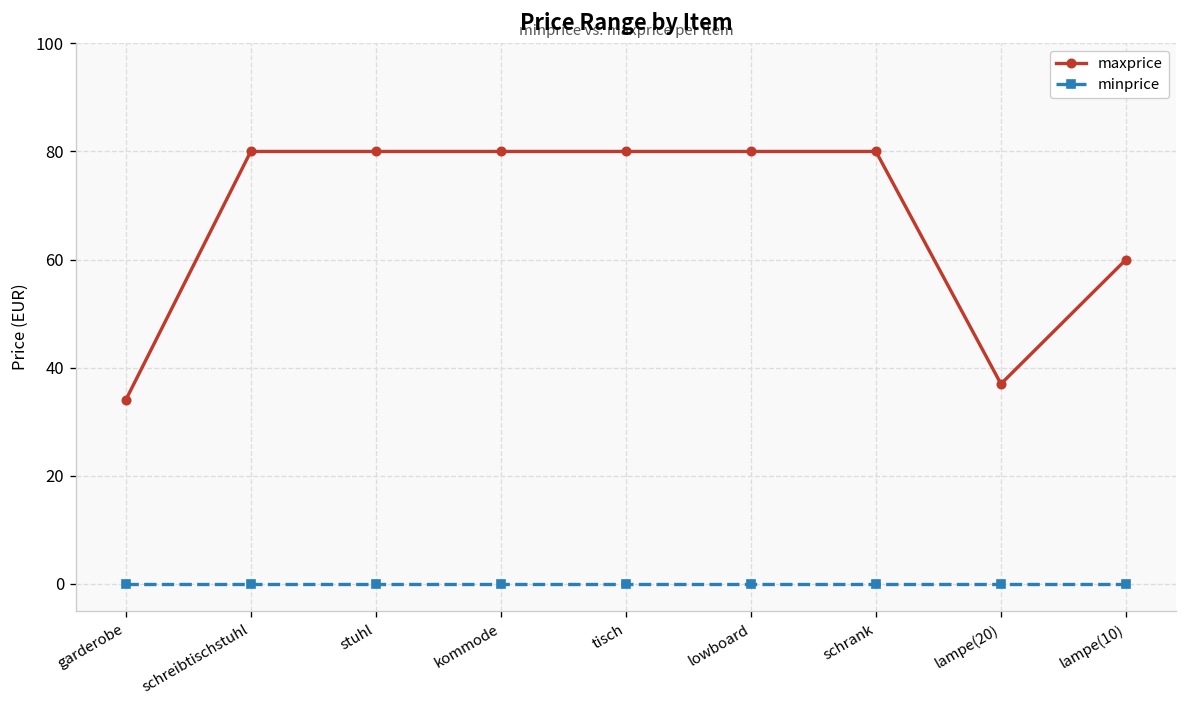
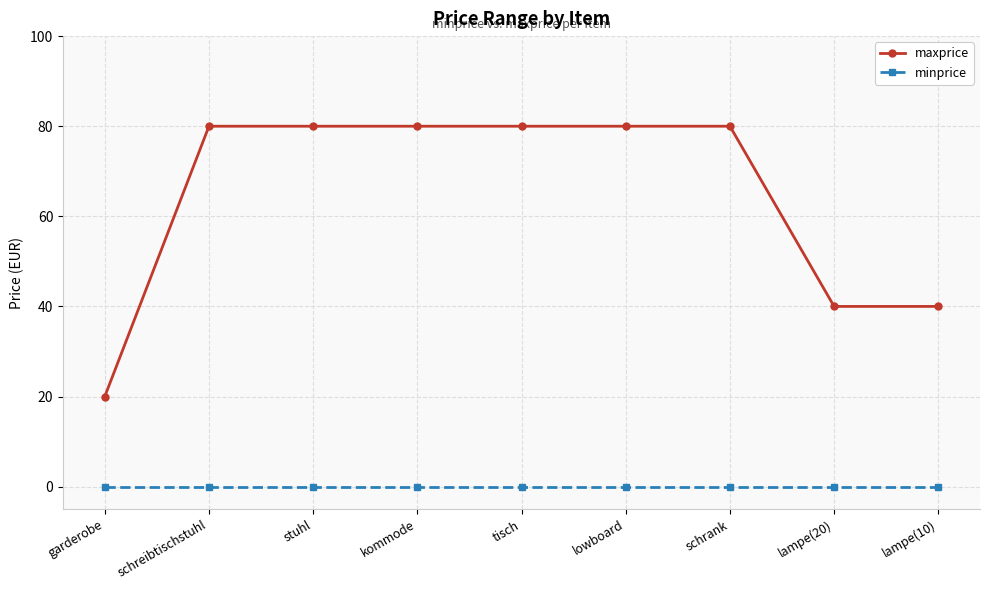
  {
    "maxprice": {
-     "garderobe": 34,
+     "garderobe": 20,
      "schreibtischstuhl": 80,
      "stuhl": 80,
      "kommode": 80,
      "tisch": 80,
      "lowboard": 80,
      "schrank": 80,
-     "lampe(20)": 37,
-     "lampe(10)": 60
+     "lampe(20)": 40,
+     "lampe(10)": 40
    },
    "minprice": {
      "garderobe": 0,
      "schreibtischstuhl": 0,
      "stuhl": 0,
      "kommode": 0,
      "tisch": 0,
      "lowboard": 0,
      "schrank": 0,
      "lampe(20)": 0,
      "lampe(10)": 0
    }
  }
